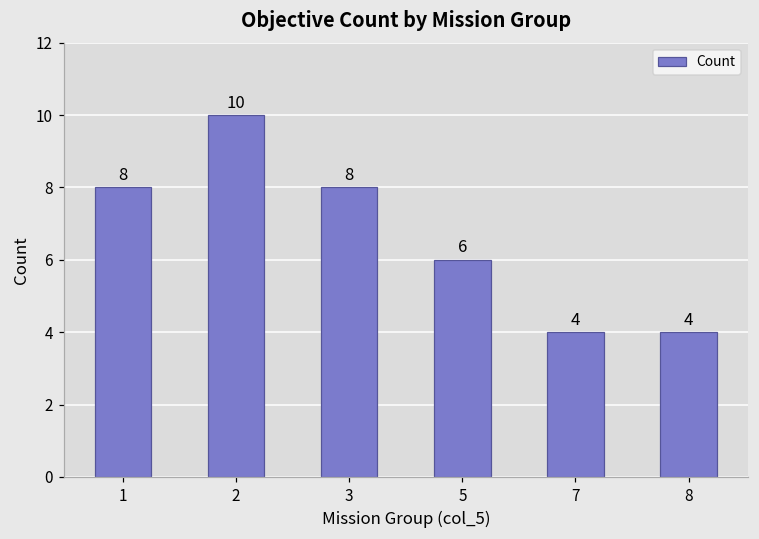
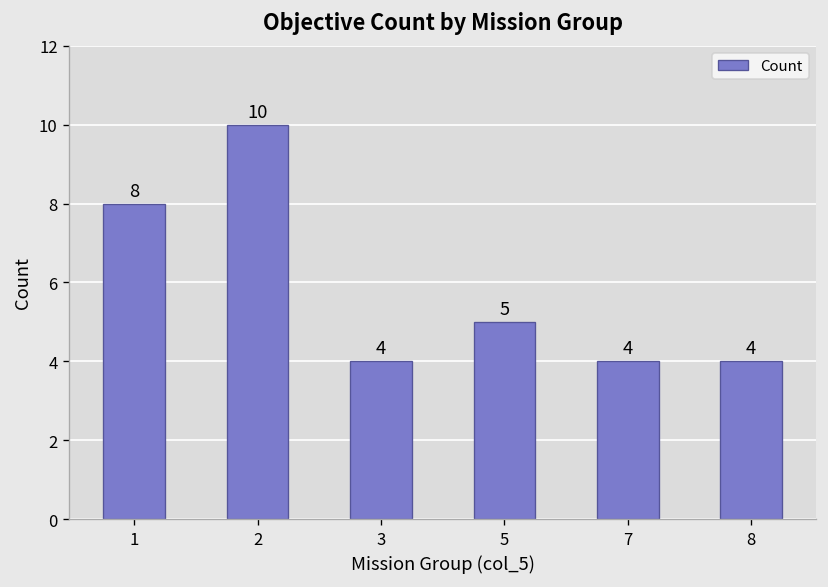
  {
    "1": 8,
    "2": 10,
-   "3": 8,
-   "5": 6,
+   "3": 4,
+   "5": 5,
    "7": 4,
    "8": 4
  }
